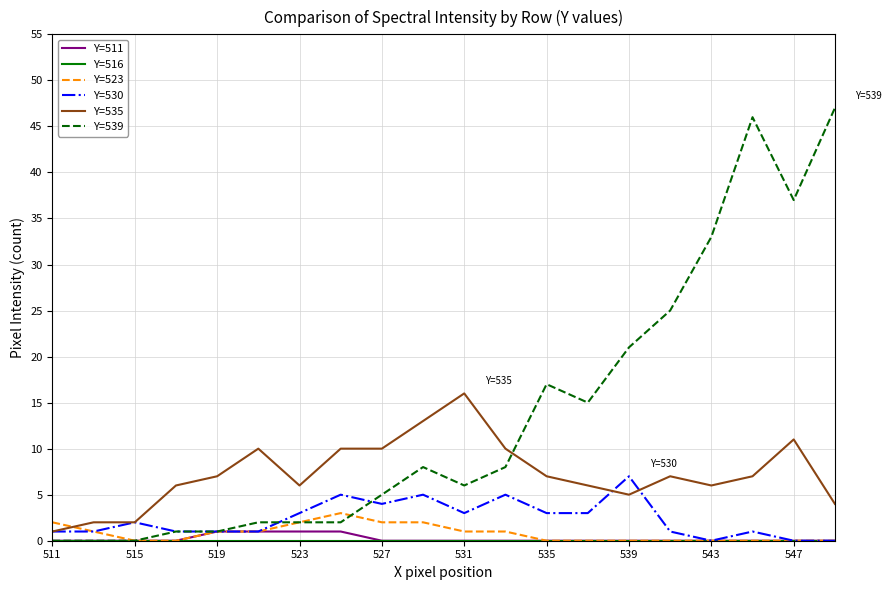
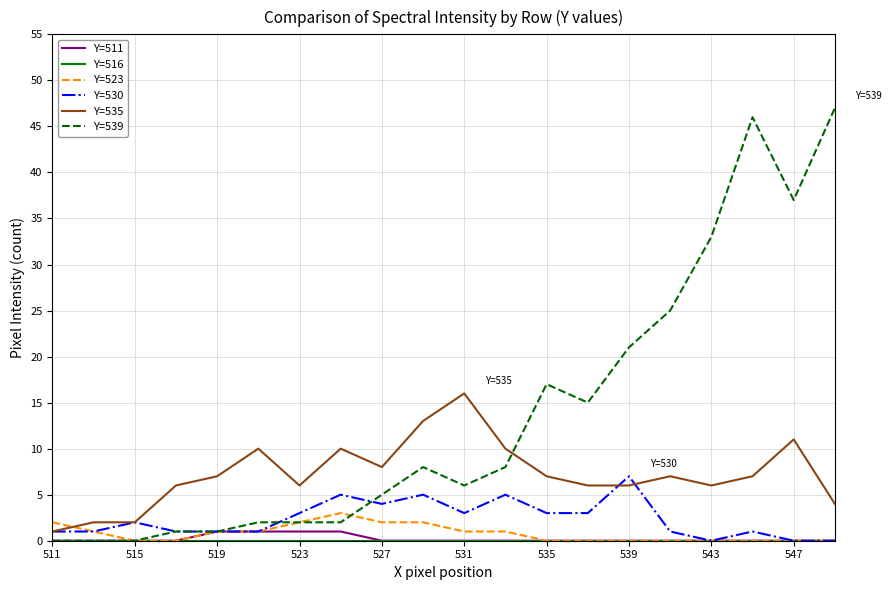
  {
    "Y=511": {
      "523": 1
    },
    "Y=523": {
      "511": 2,
      "527": 2,
      "531": 1
    },
    "Y=530": {
      "523": 3,
      "527": 4,
      "531": 3,
      "535": 3,
      "539": 7
    },
    "Y=535": {
      "519": 7,
      "523": 6,
-     "527": 10,
+     "527": 8,
      "535": 7,
-     "539": 5,
+     "539": 6,
      "543": 6,
      "547": 11
    }
  }
